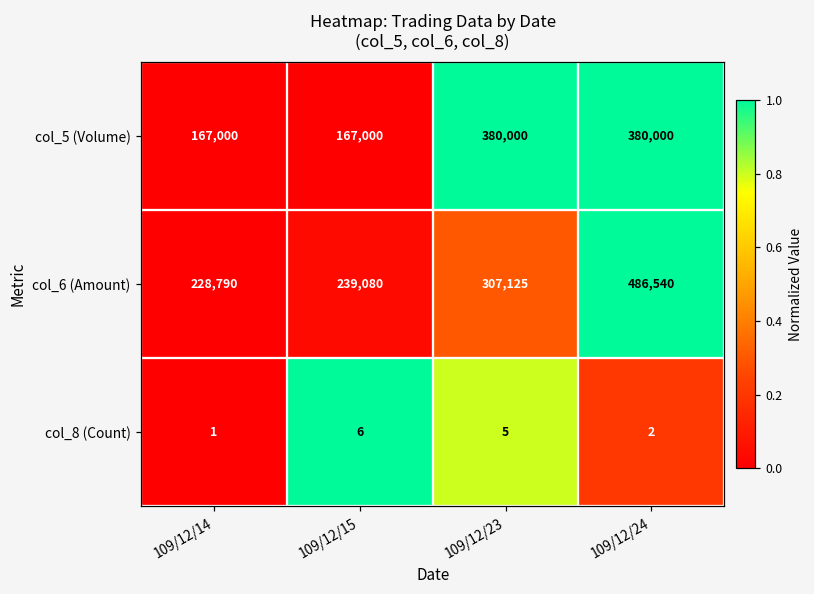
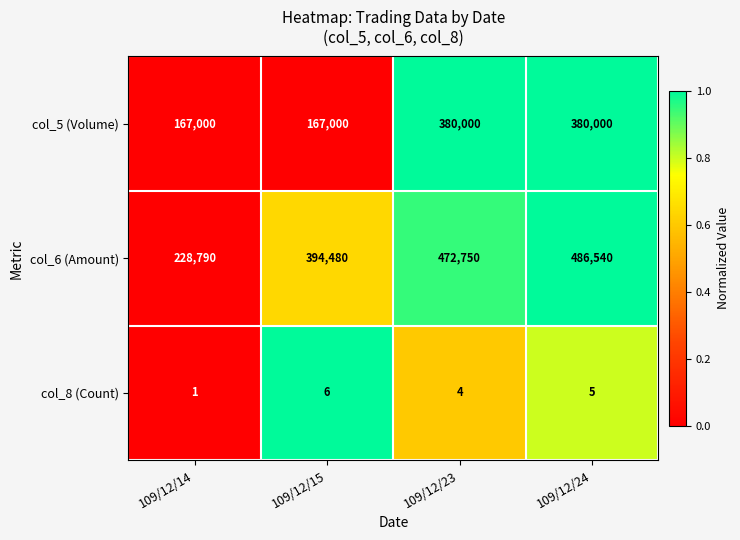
  {
    "col_5 (Volume)": {
      "109/12/14": "167,000",
      "109/12/15": "167,000",
      "109/12/23": "380,000",
      "109/12/24": "380,000"
    },
    "col_6 (Amount)": {
      "109/12/14": "228,790",
-     "109/12/15": "239,080",
-     "109/12/23": "307,125",
+     "109/12/15": "394,480",
+     "109/12/23": "472,750",
      "109/12/24": "486,540"
    },
    "col_8 (Count)": {
      "109/12/14": "1",
      "109/12/15": "6",
-     "109/12/23": "5",
-     "109/12/24": "2"
+     "109/12/23": "4",
+     "109/12/24": "5"
    }
  }
